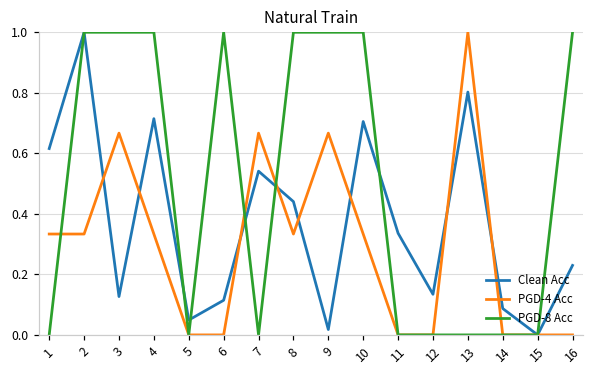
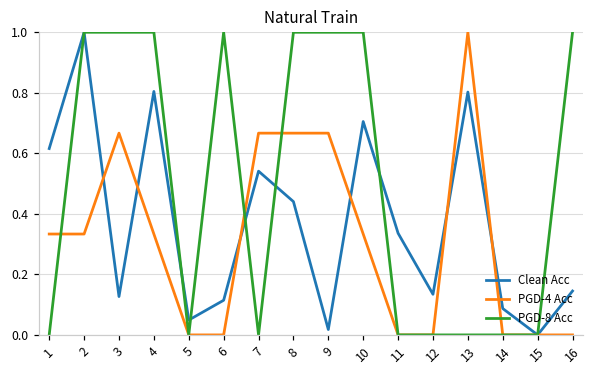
  {
    "Clean Acc": {
      "1": 0.62,
      "3": 0.13,
-     "4": 0.71,
+     "4": 0.80,
      "5": 0.05,
      "6": 0.11,
      "7": 0.54,
      "8": 0.44,
      "9": 0.02,
      "10": 0.71,
      "11": 0.34,
      "12": 0.13,
      "13": 0.80,
      "14": 0.09,
-     "16": 0.23
+     "16": 0.15
    },
    "PGD-4 Acc": {
      "1": 0.33,
      "2": 0.33,
      "3": 0.67,
      "4": 0.33,
      "6": 0.00,
      "7": 0.67,
-     "8": 0.33,
+     "8": 0.67,
      "9": 0.67,
      "10": 0.33,
      "13": 1.00,
      "16": 0.00
    },
    "PGD-8 Acc": {
      "1": 0.00,
      "3": 1.00,
      "4": 1.00,
      "6": 1.00,
      "7": 0.00,
      "8": 1.00,
      "9": 1.00,
      "10": 1.00,
      "13": 0.00,
      "16": 1.00
    }
  }
